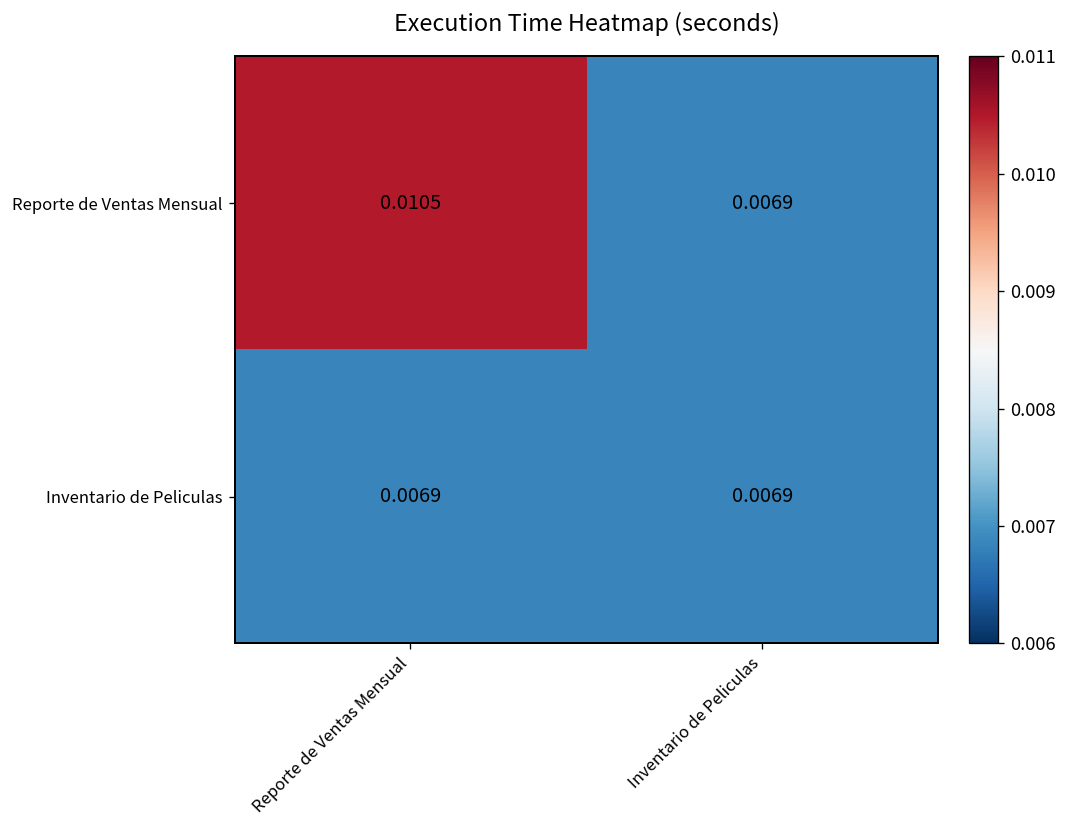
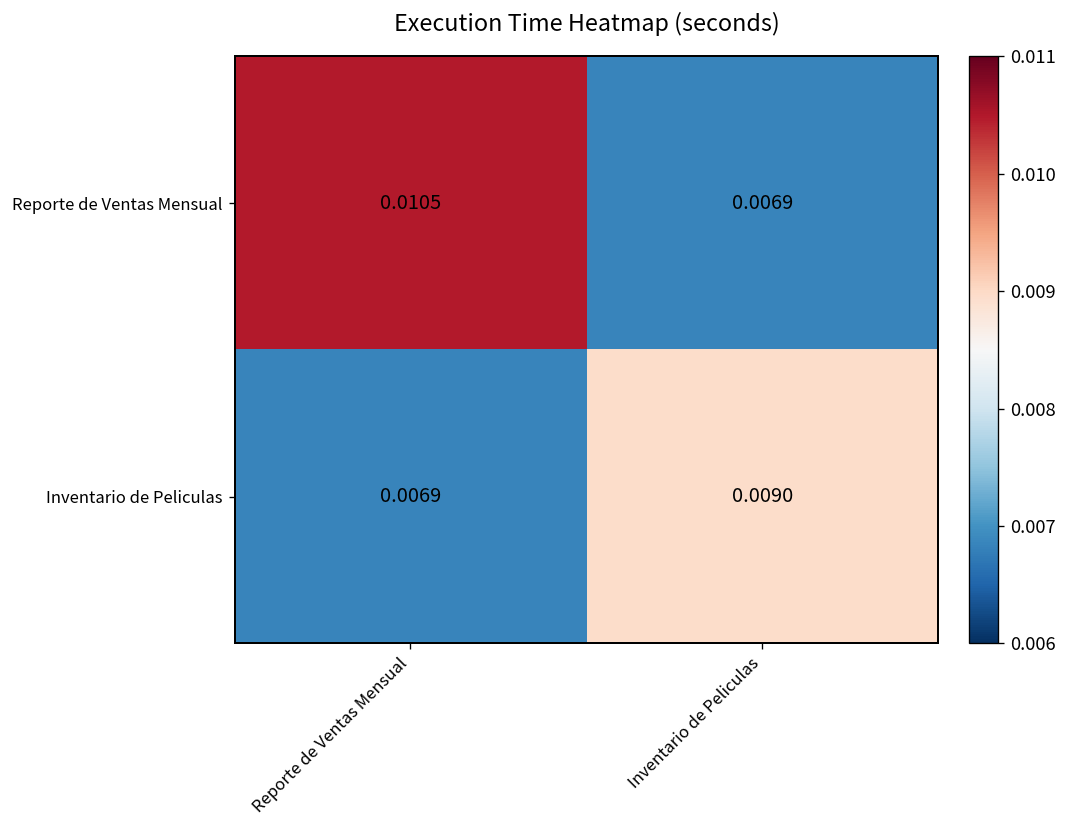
  {
    "Reporte de Ventas Mensual": {
      "Reporte de Ventas Mensual": 0.0105,
      "Inventario de Peliculas": 0.0069
    },
    "Inventario de Peliculas": {
      "Reporte de Ventas Mensual": 0.0069,
-     "Inventario de Peliculas": 0.0069
+     "Inventario de Peliculas": 0.0090
    }
  }
